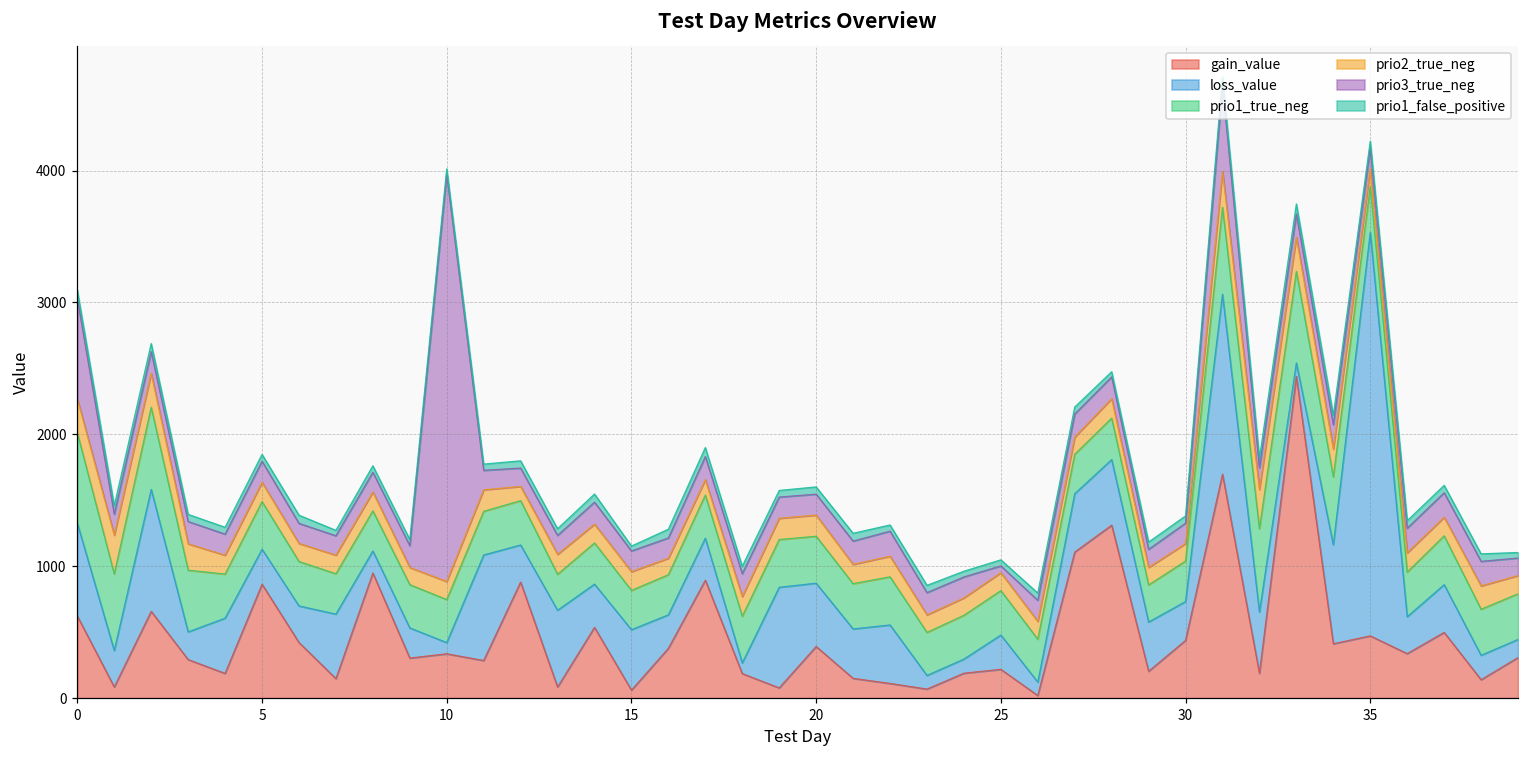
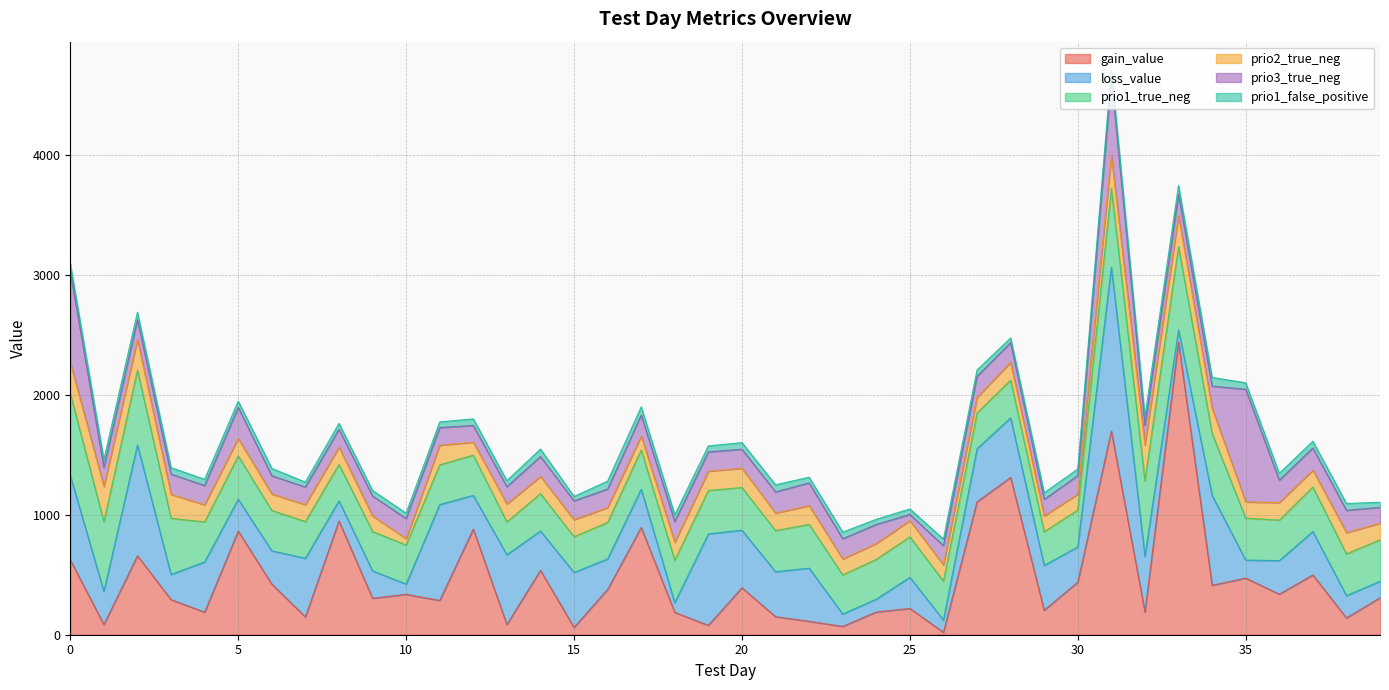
  {
    "gain_value": {
      "0": 620,
      "5": 860,
      "10": 340,
      "15": 60,
      "20": 390,
      "25": 220,
      "30": 440,
      "35": 470
    },
    "loss_value": {
      "0": 700,
      "5": 270,
      "10": 90,
      "15": 460,
      "20": 480,
      "25": 260,
      "30": 290,
-     "35": 3060
+     "35": 150
    },
    "prio2_true_neg": {
      "0": 260,
      "5": 150,
-     "10": 140,
+     "10": 50,
      "15": 140,
      "20": 160,
      "25": 140,
      "30": 130,
      "35": 140
    },
    "prio3_true_neg": {
      "0": 760,
-     "5": 160,
-     "10": 3080,
+     "5": 260,
+     "10": 170,
      "15": 160,
      "20": 160,
      "25": 50,
      "30": 160,
-     "35": 160
+     "35": 940
    }
  }
